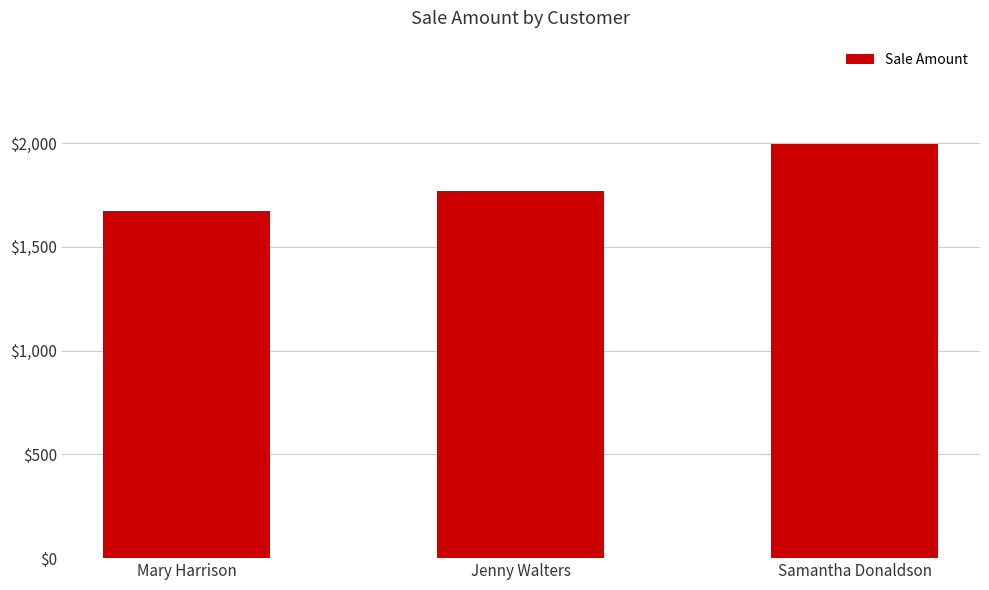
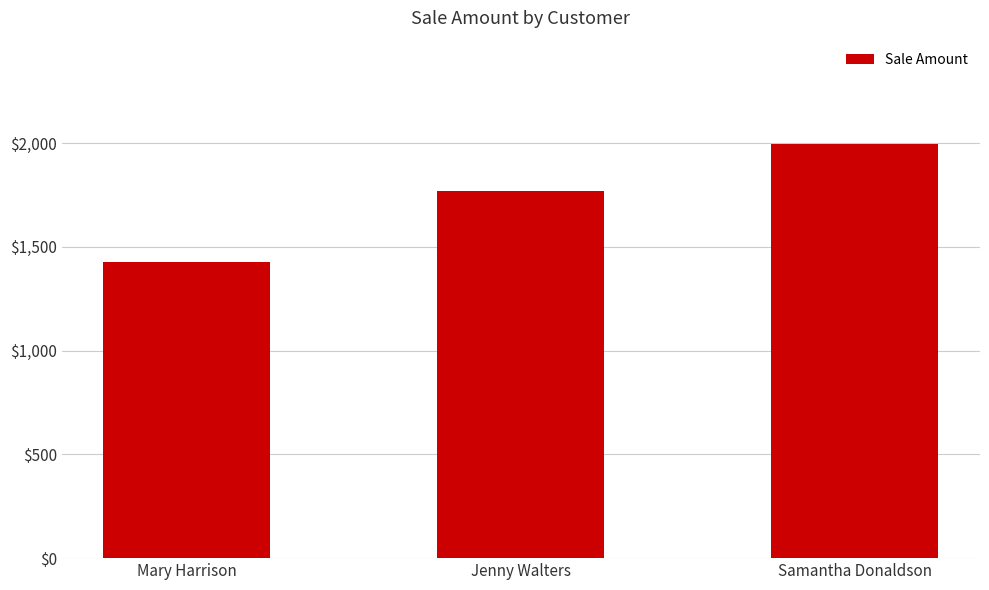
  {
-   "Mary Harrison": "$1,670",
+   "Mary Harrison": "$1,430",
    "Jenny Walters": "$1,770",
    "Samantha Donaldson": "$2,000"
  }
